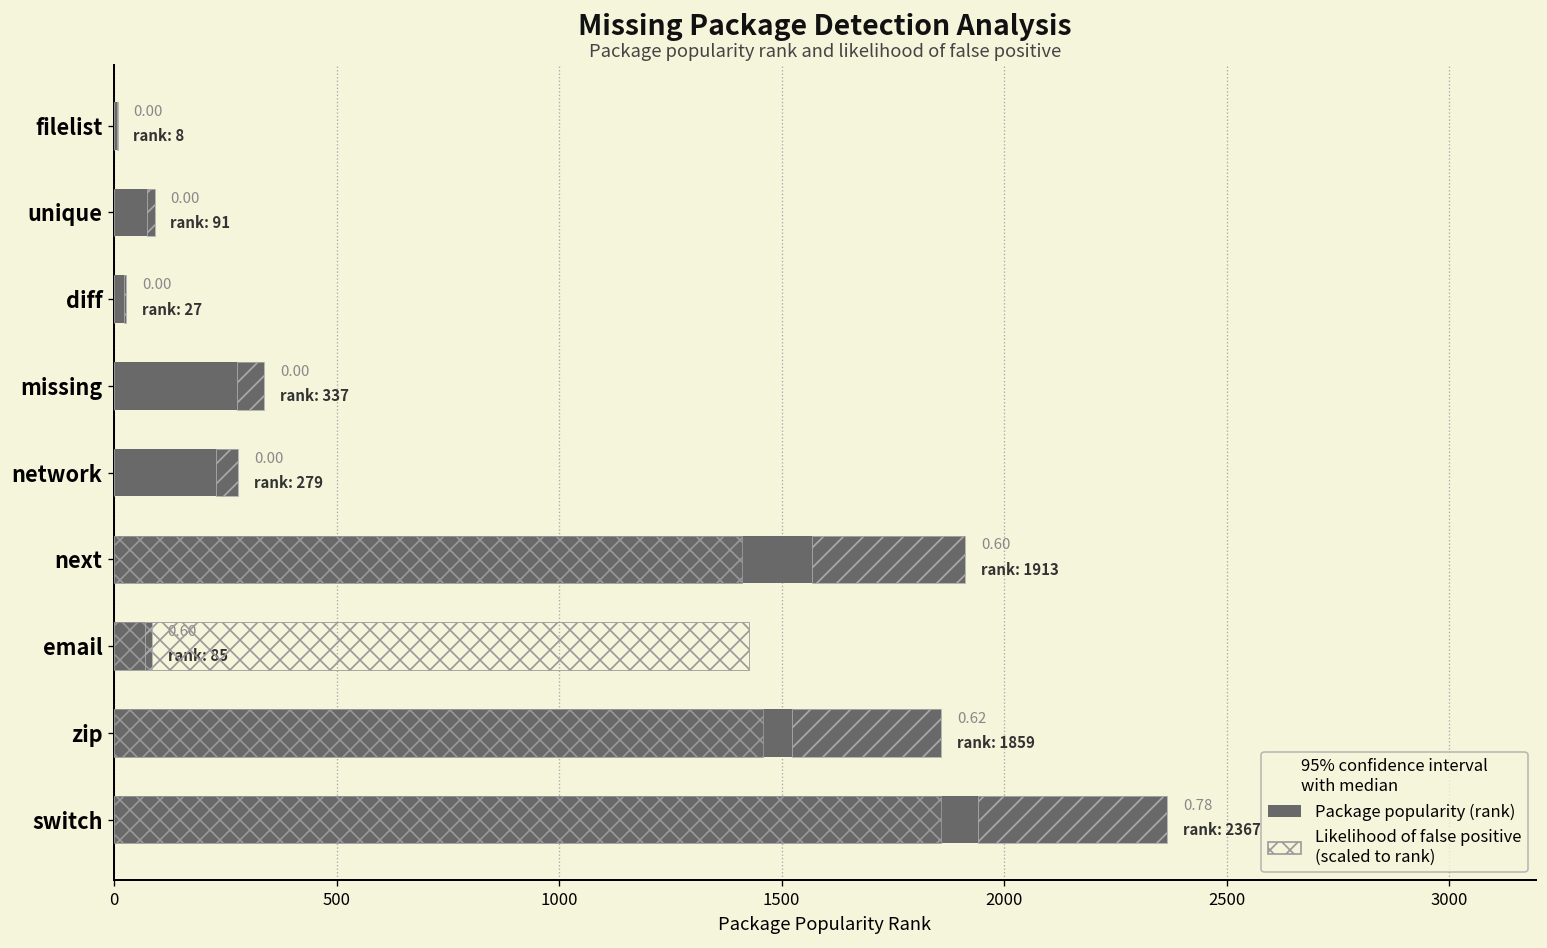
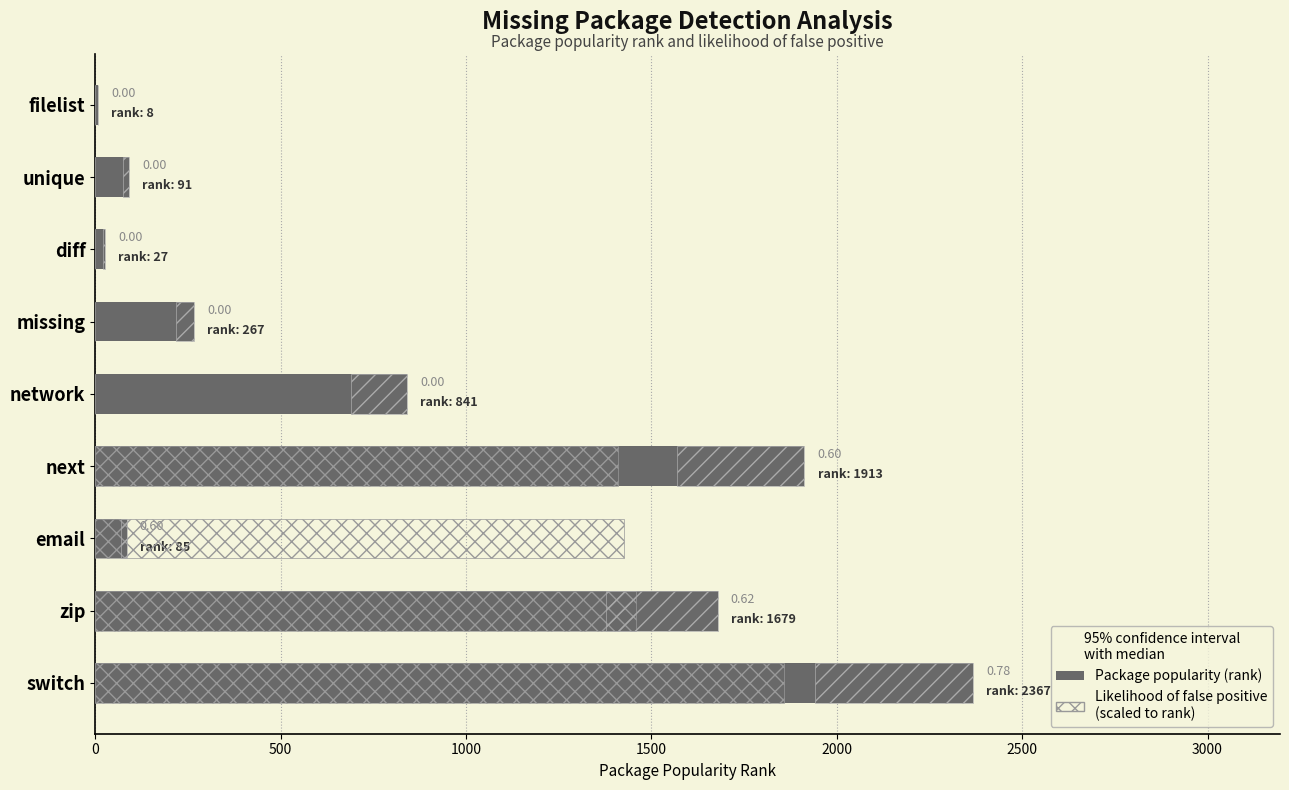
  {
    "Package popularity (rank)": {
      "filelist": 8,
      "unique": 91,
      "diff": 27,
-     "missing": 337,
-     "network": 279,
+     "missing": 267,
+     "network": 841,
      "next": 1913,
-     "zip": 1859
+     "zip": 1679
    }
  }
